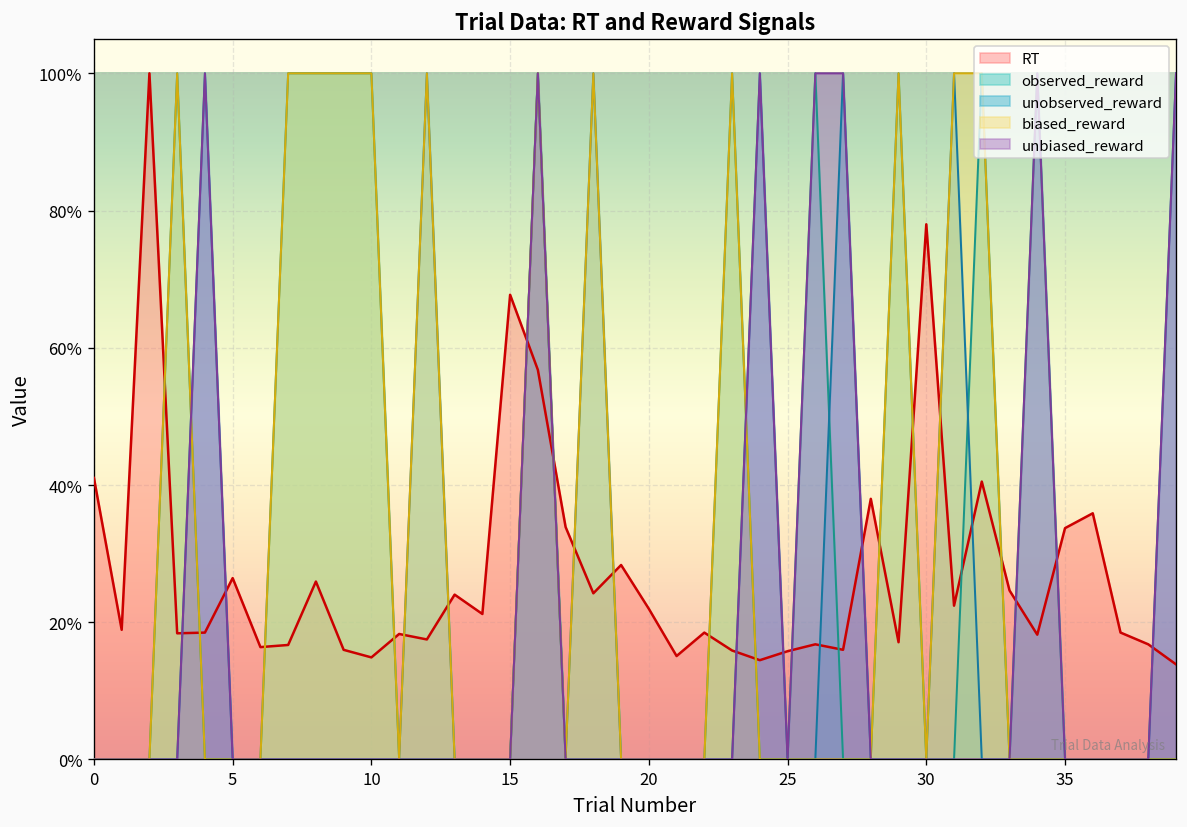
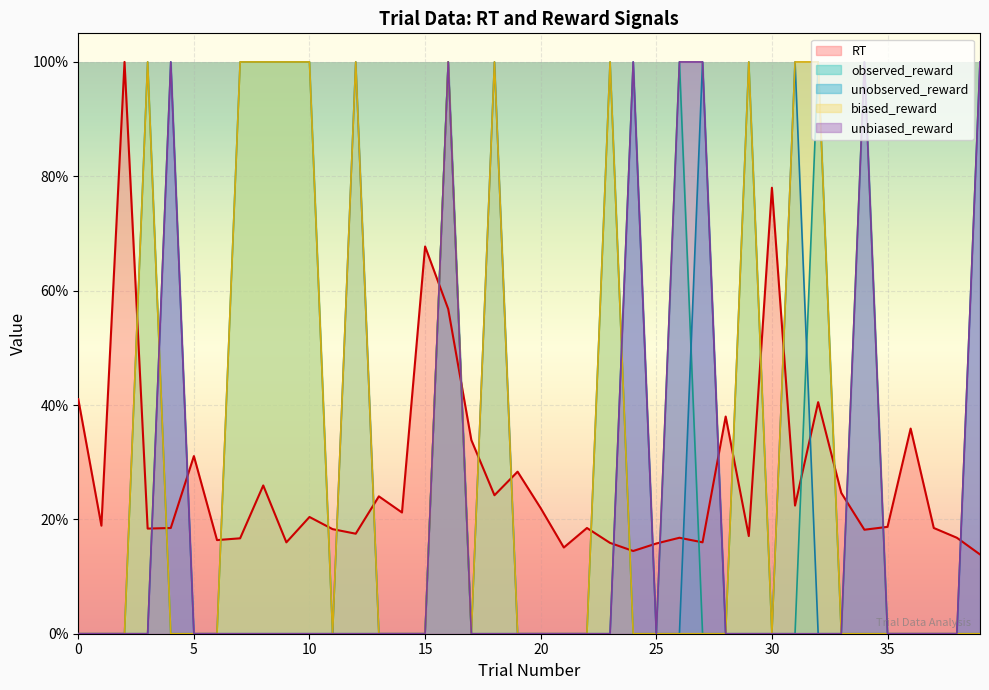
  {
    "RT": {
      "0": "41%",
-     "5": "26%",
-     "10": "15%",
+     "5": "31%",
+     "10": "20%",
      "15": "68%",
      "20": "22%",
      "25": "16%",
      "30": "78%",
-     "35": "34%"
+     "35": "19%"
    }
  }
